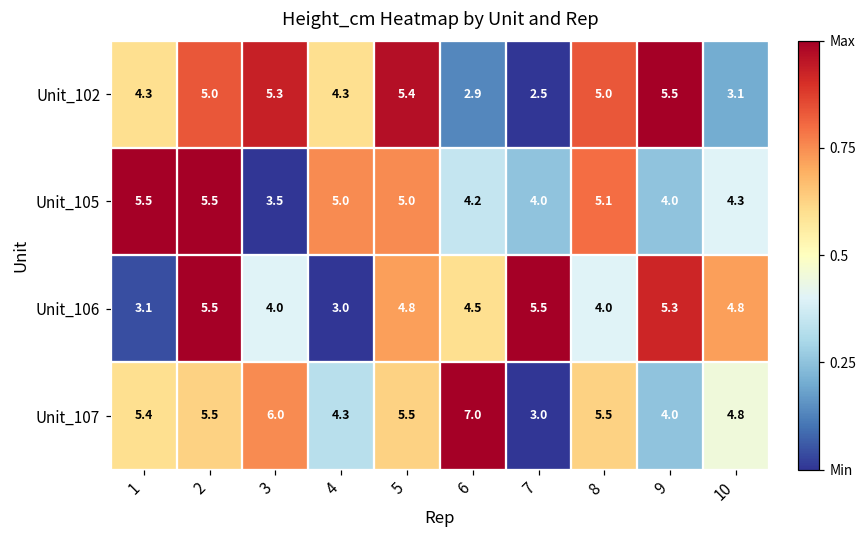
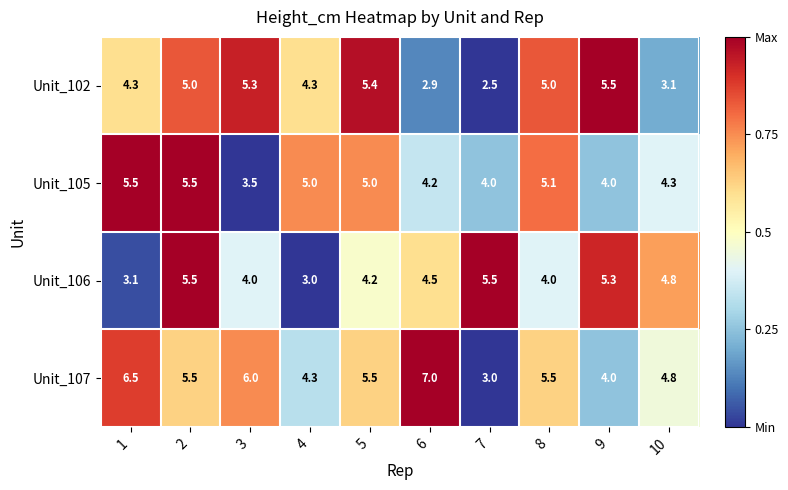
  {
    "Unit_102": {
      "1": 4.3,
      "2": 5.0,
      "3": 5.3,
      "4": 4.3,
      "5": 5.4,
      "6": 2.9,
      "7": 2.5,
      "8": 5.0,
      "9": 5.5,
      "10": 3.1
    },
    "Unit_105": {
      "1": 5.5,
      "2": 5.5,
      "3": 3.5,
      "4": 5.0,
      "5": 5.0,
      "6": 4.2,
      "7": 4.0,
      "8": 5.1,
      "9": 4.0,
      "10": 4.3
    },
    "Unit_106": {
      "1": 3.1,
      "2": 5.5,
      "3": 4.0,
      "4": 3.0,
-     "5": 4.8,
+     "5": 4.2,
      "6": 4.5,
      "7": 5.5,
      "8": 4.0,
      "9": 5.3,
      "10": 4.8
    },
    "Unit_107": {
-     "1": 5.4,
+     "1": 6.5,
      "2": 5.5,
      "3": 6.0,
      "4": 4.3,
      "5": 5.5,
      "6": 7.0,
      "7": 3.0,
      "8": 5.5,
      "9": 4.0,
      "10": 4.8
    }
  }
